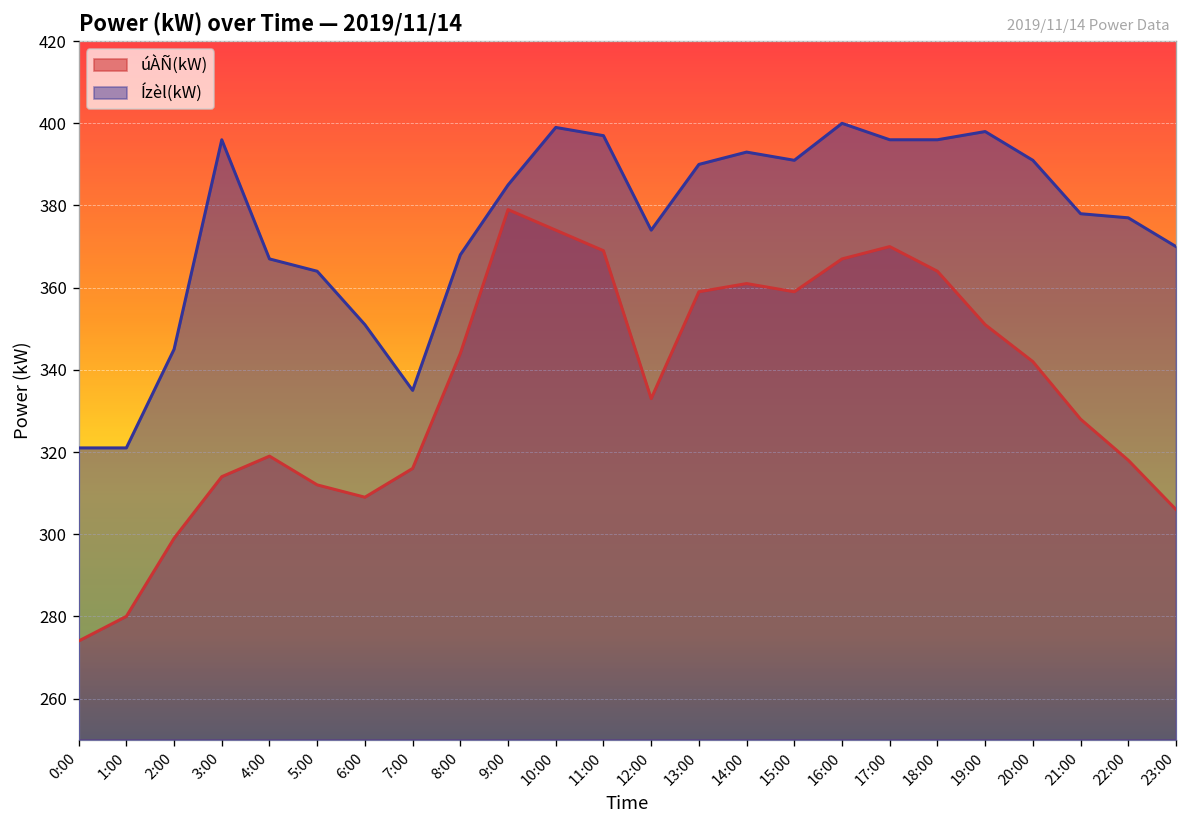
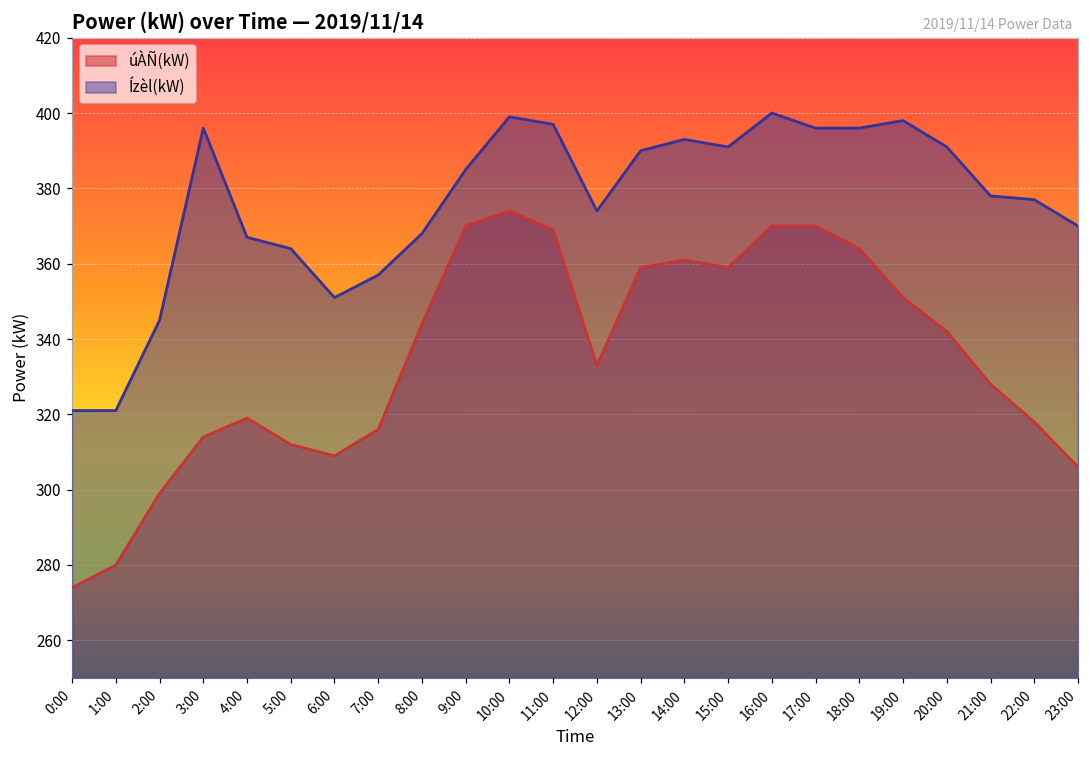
  {
    "úÀÑ(kW)": {
      "0:00": 274,
      "1:00": 280,
      "2:00": 299,
      "3:00": 314,
      "4:00": 319,
      "5:00": 312,
      "6:00": 309,
      "7:00": 316,
      "8:00": 344,
-     "9:00": 379,
+     "9:00": 370,
      "10:00": 374,
      "11:00": 369,
      "12:00": 333,
      "13:00": 359,
      "14:00": 361,
      "15:00": 359,
-     "16:00": 367,
+     "16:00": 370,
      "17:00": 370,
      "18:00": 364,
      "19:00": 351,
      "20:00": 342,
      "21:00": 328,
      "22:00": 318,
      "23:00": 306
    },
    "Ízèl(kW)": {
      "0:00": 321,
      "1:00": 321,
      "2:00": 345,
      "3:00": 396,
      "4:00": 367,
      "5:00": 364,
      "6:00": 351,
-     "7:00": 335,
+     "7:00": 357,
      "8:00": 368,
      "9:00": 385,
      "10:00": 399,
      "11:00": 397,
      "12:00": 374,
      "13:00": 390,
      "14:00": 393,
      "15:00": 391,
      "16:00": 400,
      "17:00": 396,
      "18:00": 396,
      "19:00": 398,
      "20:00": 391,
      "21:00": 378,
      "22:00": 377,
      "23:00": 370
    }
  }
